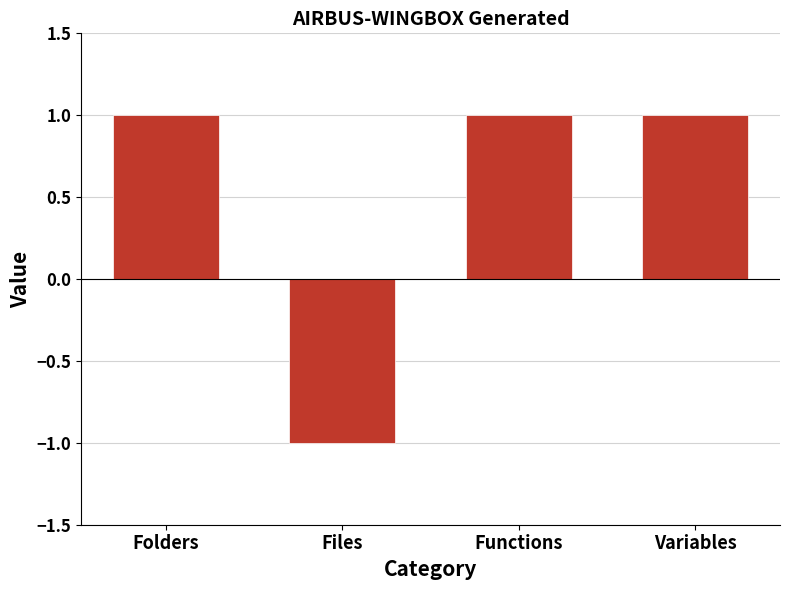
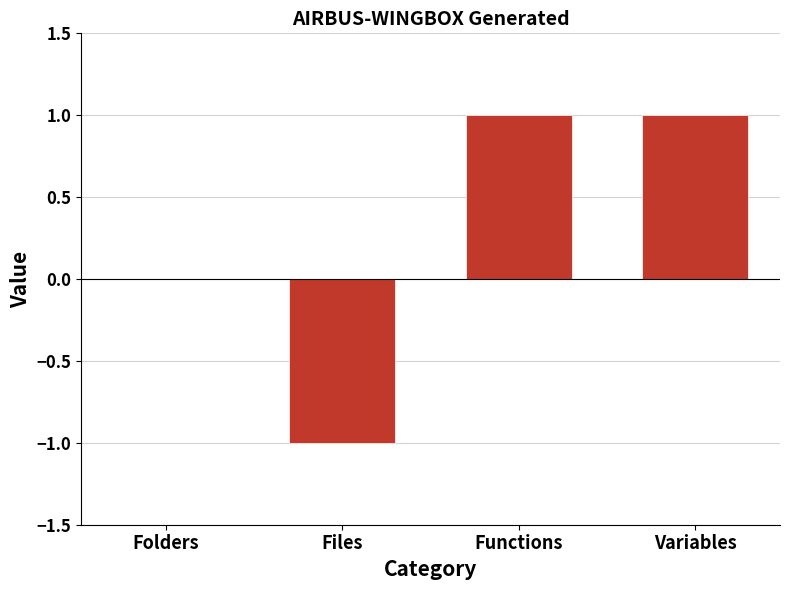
  {
-   "Folders": 1,
+   "Folders": 0,
    "Files": -1,
    "Functions": 1,
    "Variables": 1
  }
